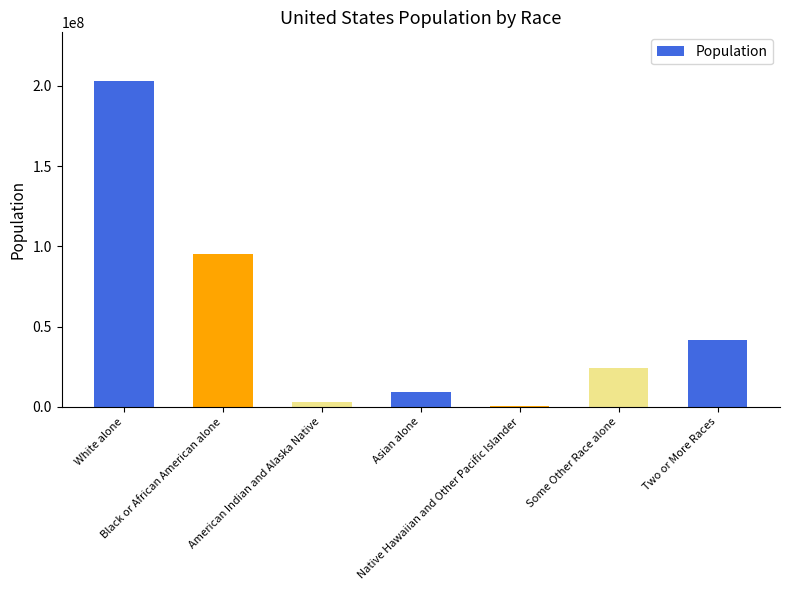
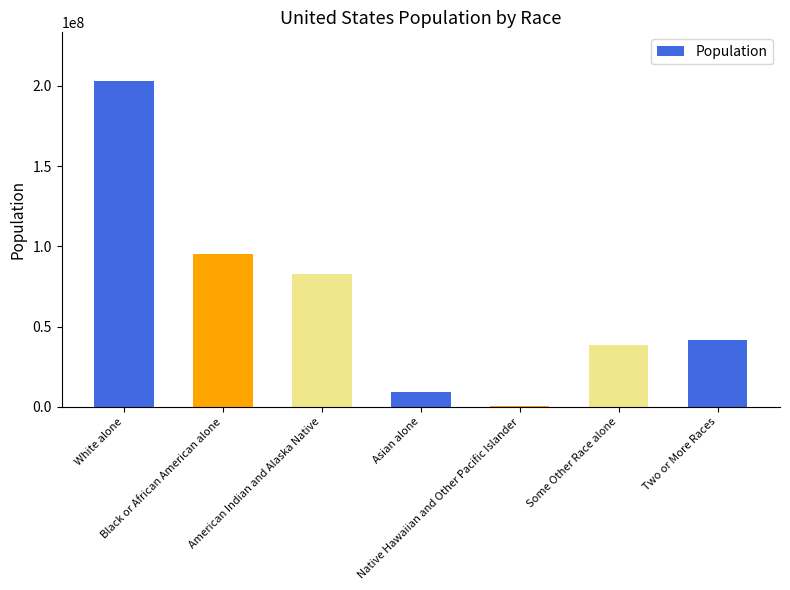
  {
    "White alone": 203000000,
    "Black or African American alone": 95000000,
-   "American Indian and Alaska Native": 3000000,
+   "American Indian and Alaska Native": 83000000,
    "Asian alone": 10000000,
-   "Some Other Race alone": 24000000,
+   "Some Other Race alone": 39000000,
    "Two or More Races": 42000000
  }
